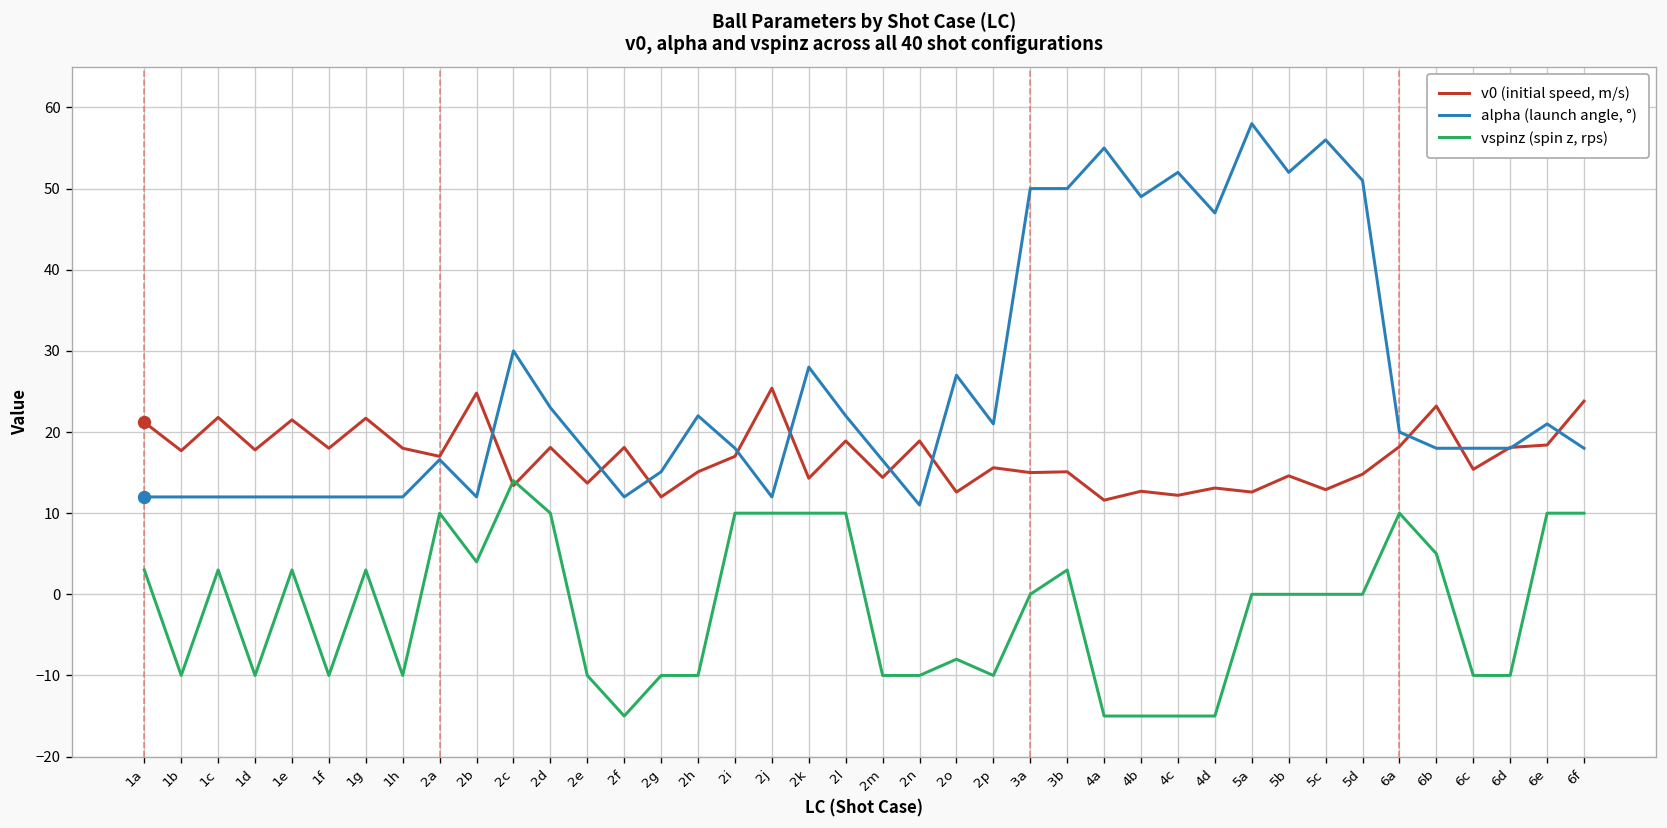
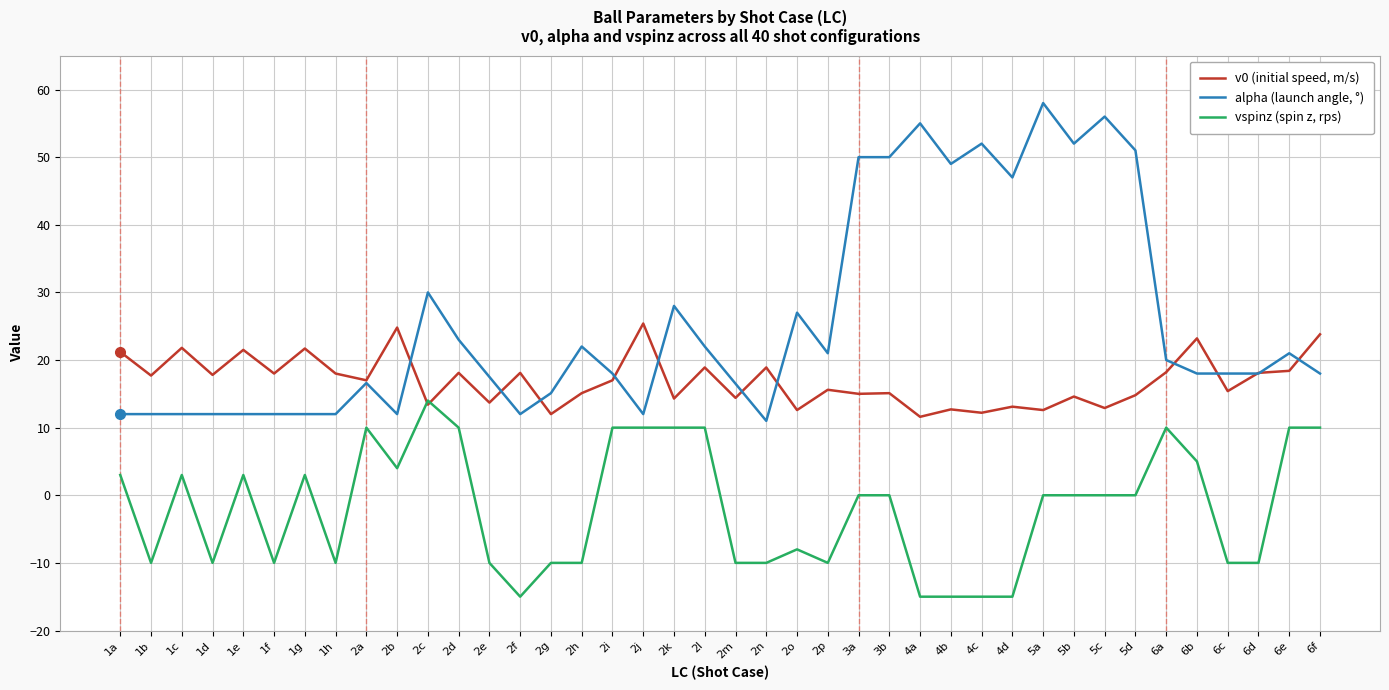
  {
    "vspinz (spin z, rps)": {
      "1a": 3,
      "1b": -10,
      "1c": 3,
      "1d": -10,
      "1e": 3,
      "1f": -10,
      "1g": 3,
      "1h": -10,
      "2a": 10,
      "2b": 4,
      "2c": 14,
      "2d": 10,
      "2e": -10,
      "2f": -15,
      "2g": -10,
      "2h": -10,
      "2i": 10,
      "2j": 10,
      "2k": 10,
      "2l": 10,
      "2m": -10,
      "2n": -10,
      "2o": -8,
      "2p": -10,
      "3a": 0,
-     "3b": 3,
+     "3b": 0,
      "4a": -15,
      "4b": -15,
      "4c": -15,
      "4d": -15,
      "5a": 0,
      "5b": 0,
      "5c": 0,
      "5d": 0,
      "6a": 10,
      "6b": 5,
      "6c": -10,
      "6d": -10,
      "6e": 10,
      "6f": 10
    }
  }
